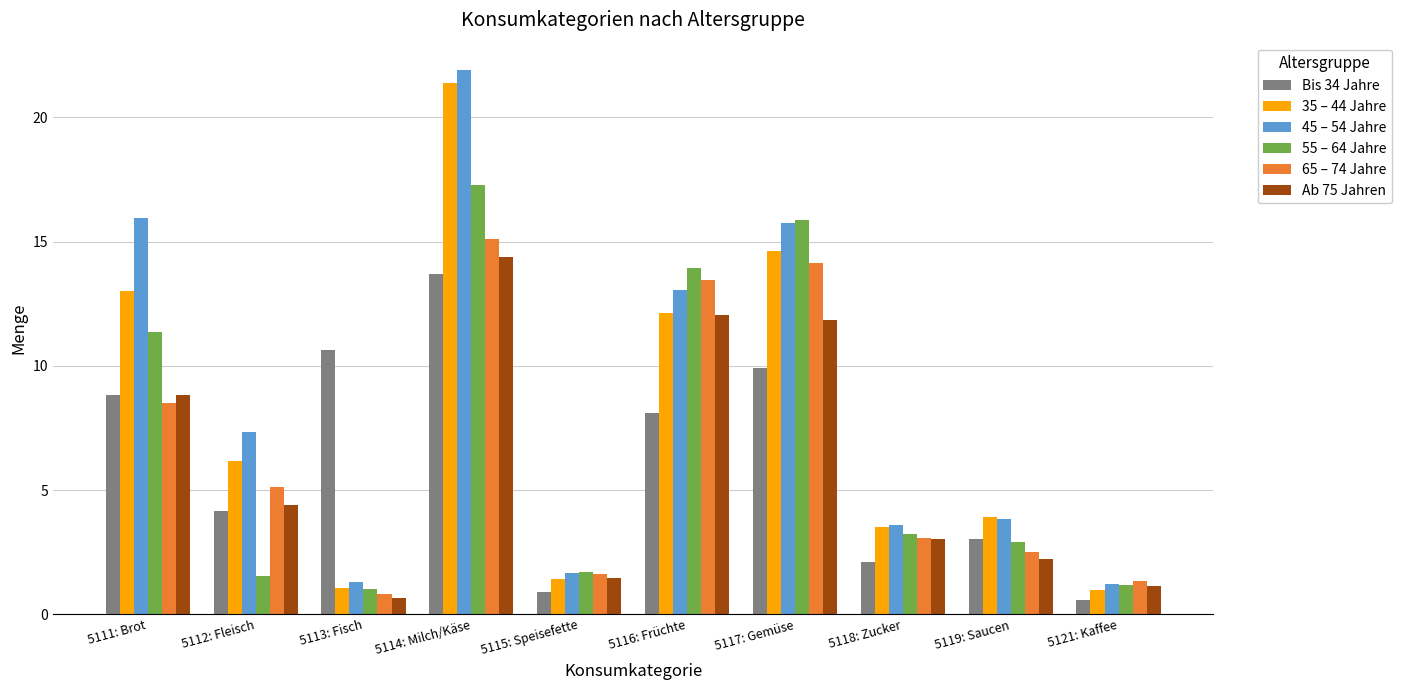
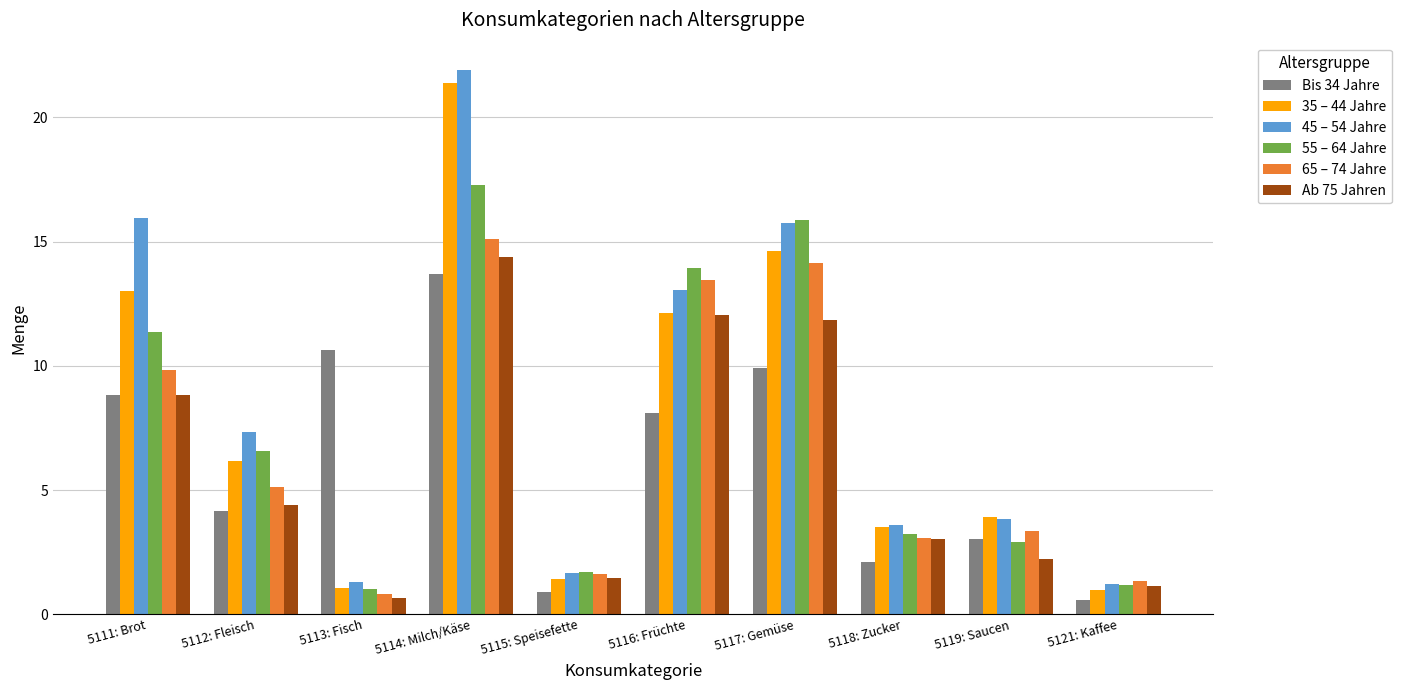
  {
    "Bis 34 Jahre": {
      "5111: Brot": 8.8,
      "5112: Fleisch": 4.2,
      "5113: Fisch": 10.6,
      "5114: Milch/Käse": 13.7,
      "5115: Speisefette": 0.9,
      "5116: Früchte": 8.1,
      "5117: Gemüse": 9.9,
      "5118: Zucker": 2.1,
      "5119: Saucen": 3.0,
      "5121: Kaffee": 0.6
    },
    "35 – 44 Jahre": {
      "5111: Brot": 13.0,
      "5112: Fleisch": 6.2,
      "5113: Fisch": 1.1,
      "5114: Milch/Käse": 21.4,
      "5115: Speisefette": 1.4,
      "5116: Früchte": 12.1,
      "5117: Gemüse": 14.6,
      "5118: Zucker": 3.5,
      "5119: Saucen": 3.9,
      "5121: Kaffee": 1.0
    },
    "45 – 54 Jahre": {
      "5111: Brot": 15.9,
      "5112: Fleisch": 7.3,
      "5113: Fisch": 1.3,
      "5114: Milch/Käse": 21.9,
      "5115: Speisefette": 1.6,
      "5116: Früchte": 13.1,
      "5117: Gemüse": 15.8,
      "5118: Zucker": 3.6,
      "5119: Saucen": 3.9,
      "5121: Kaffee": 1.2
    },
    "55 – 64 Jahre": {
      "5111: Brot": 11.4,
-     "5112: Fleisch": 1.5,
+     "5112: Fleisch": 6.6,
      "5113: Fisch": 1.0,
      "5114: Milch/Käse": 17.3,
      "5115: Speisefette": 1.7,
      "5116: Früchte": 13.9,
      "5117: Gemüse": 15.9,
      "5118: Zucker": 3.2,
      "5119: Saucen": 2.9,
      "5121: Kaffee": 1.2
    },
    "65 – 74 Jahre": {
-     "5111: Brot": 8.5,
+     "5111: Brot": 9.8,
      "5112: Fleisch": 5.1,
      "5113: Fisch": 0.8,
      "5114: Milch/Käse": 15.1,
      "5115: Speisefette": 1.6,
      "5116: Früchte": 13.5,
      "5117: Gemüse": 14.1,
      "5118: Zucker": 3.1,
-     "5119: Saucen": 2.5,
+     "5119: Saucen": 3.3,
      "5121: Kaffee": 1.3
    },
    "Ab 75 Jahren": {
      "5111: Brot": 8.8,
      "5112: Fleisch": 4.4,
      "5113: Fisch": 0.7,
      "5114: Milch/Käse": 14.4,
      "5115: Speisefette": 1.5,
      "5116: Früchte": 12.1,
      "5117: Gemüse": 11.9,
      "5118: Zucker": 3.0,
      "5119: Saucen": 2.2,
      "5121: Kaffee": 1.1
    }
  }
